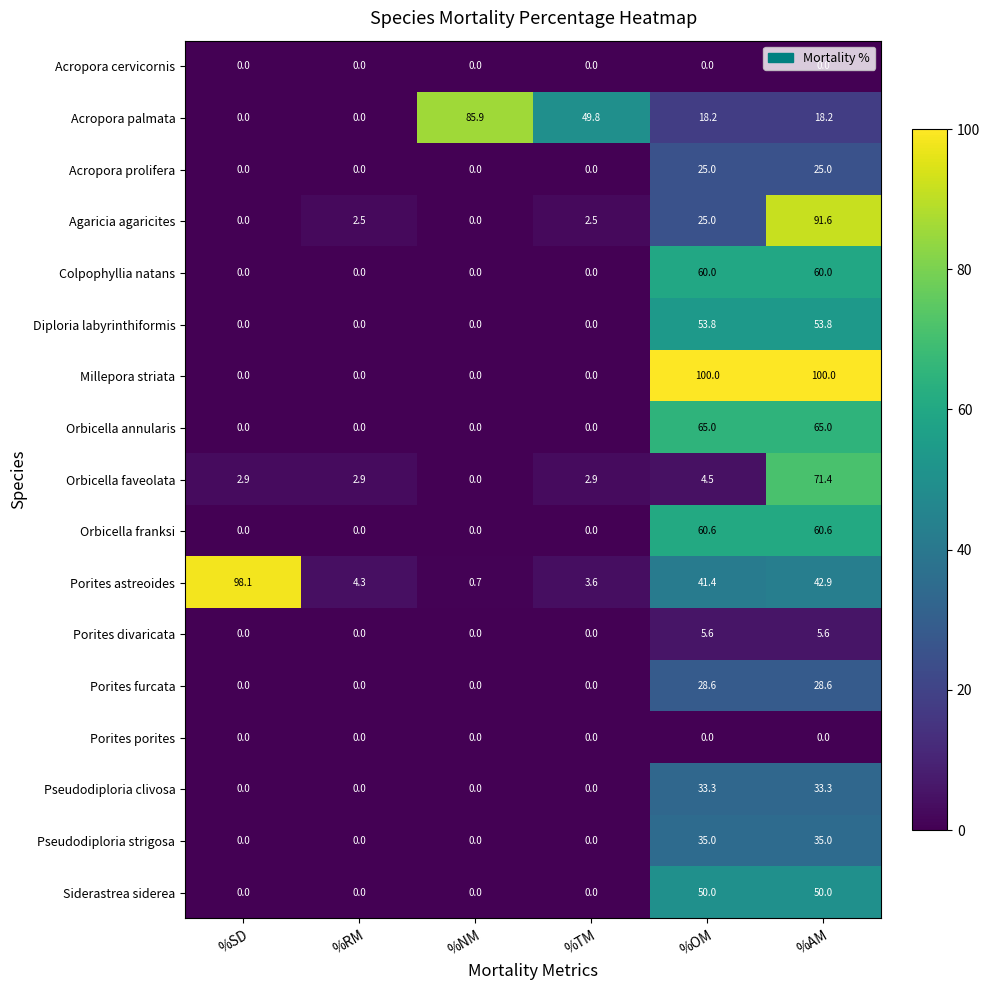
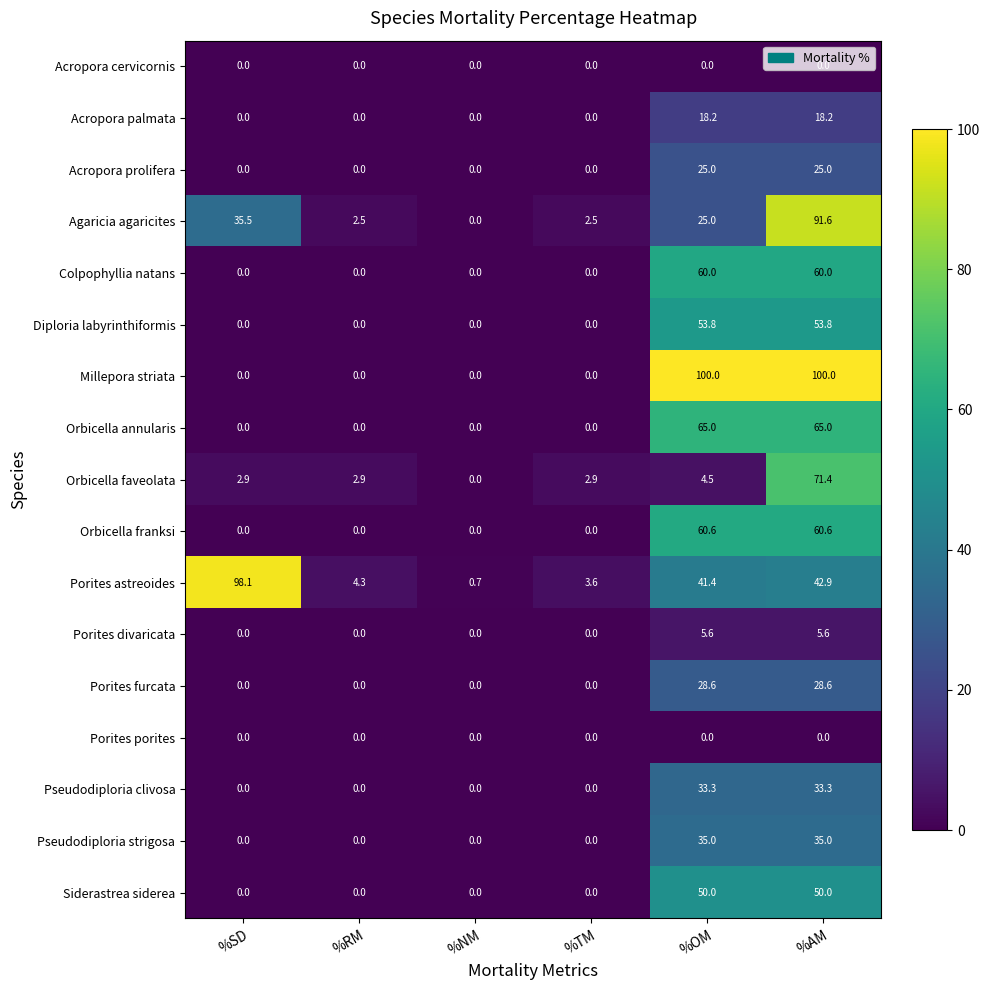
  {
    "Acropora cervicornis": {
      "%SD": 0.0,
      "%RM": 0.0,
      "%NM": 0.0,
      "%TM": 0.0,
      "%OM": 0.0
    },
    "Acropora palmata": {
      "%SD": 0.0,
      "%RM": 0.0,
-     "%NM": 85.9,
-     "%TM": 49.8,
+     "%NM": 0.0,
+     "%TM": 0.0,
      "%OM": 18.2,
      "%AM": 18.2
    },
    "Acropora prolifera": {
      "%SD": 0.0,
      "%RM": 0.0,
      "%NM": 0.0,
      "%TM": 0.0,
      "%OM": 25.0,
      "%AM": 25.0
    },
    "Agaricia agaricites": {
-     "%SD": 0.0,
+     "%SD": 35.5,
      "%RM": 2.5,
      "%NM": 0.0,
      "%TM": 2.5,
      "%OM": 25.0,
      "%AM": 91.6
    },
    "Colpophyllia natans": {
      "%SD": 0.0,
      "%RM": 0.0,
      "%NM": 0.0,
      "%TM": 0.0,
      "%OM": 60.0,
      "%AM": 60.0
    },
    "Diploria labyrinthiformis": {
      "%SD": 0.0,
      "%RM": 0.0,
      "%NM": 0.0,
      "%TM": 0.0,
      "%OM": 53.8,
      "%AM": 53.8
    },
    "Millepora striata": {
      "%SD": 0.0,
      "%RM": 0.0,
      "%NM": 0.0,
      "%TM": 0.0,
      "%OM": 100.0,
      "%AM": 100.0
    },
    "Orbicella annularis": {
      "%SD": 0.0,
      "%RM": 0.0,
      "%NM": 0.0,
      "%TM": 0.0,
      "%OM": 65.0,
      "%AM": 65.0
    },
    "Orbicella faveolata": {
      "%SD": 2.9,
      "%RM": 2.9,
      "%NM": 0.0,
      "%TM": 2.9,
      "%OM": 4.5,
      "%AM": 71.4
    },
    "Orbicella franksi": {
      "%SD": 0.0,
      "%RM": 0.0,
      "%NM": 0.0,
      "%TM": 0.0,
      "%OM": 60.6,
      "%AM": 60.6
    },
    "Porites astreoides": {
      "%SD": 98.1,
      "%RM": 4.3,
      "%NM": 0.7,
      "%TM": 3.6,
      "%OM": 41.4,
      "%AM": 42.9
    },
    "Porites divaricata": {
      "%SD": 0.0,
      "%RM": 0.0,
      "%NM": 0.0,
      "%TM": 0.0,
      "%OM": 5.6,
      "%AM": 5.6
    },
    "Porites furcata": {
      "%SD": 0.0,
      "%RM": 0.0,
      "%NM": 0.0,
      "%TM": 0.0,
      "%OM": 28.6,
      "%AM": 28.6
    },
    "Porites porites": {
      "%SD": 0.0,
      "%RM": 0.0,
      "%NM": 0.0,
      "%TM": 0.0,
      "%OM": 0.0,
      "%AM": 0.0
    },
    "Pseudodiploria clivosa": {
      "%SD": 0.0,
      "%RM": 0.0,
      "%NM": 0.0,
      "%TM": 0.0,
      "%OM": 33.3,
      "%AM": 33.3
    },
    "Pseudodiploria strigosa": {
      "%SD": 0.0,
      "%RM": 0.0,
      "%NM": 0.0,
      "%TM": 0.0,
      "%OM": 35.0,
      "%AM": 35.0
    },
    "Siderastrea siderea": {
      "%SD": 0.0,
      "%RM": 0.0,
      "%NM": 0.0,
      "%TM": 0.0,
      "%OM": 50.0,
      "%AM": 50.0
    }
  }
